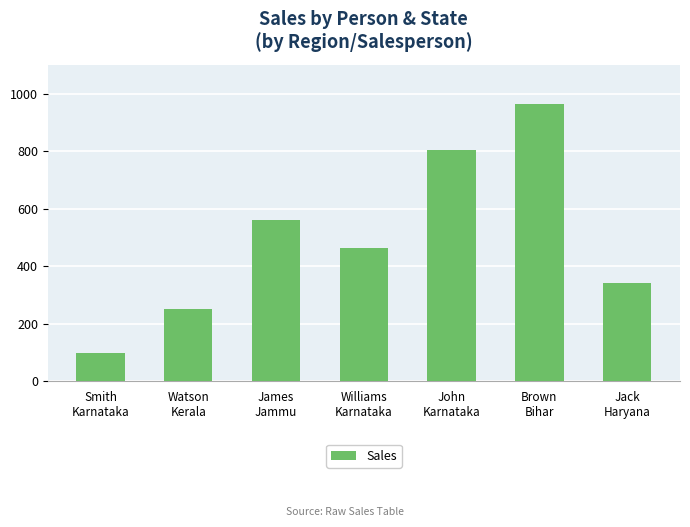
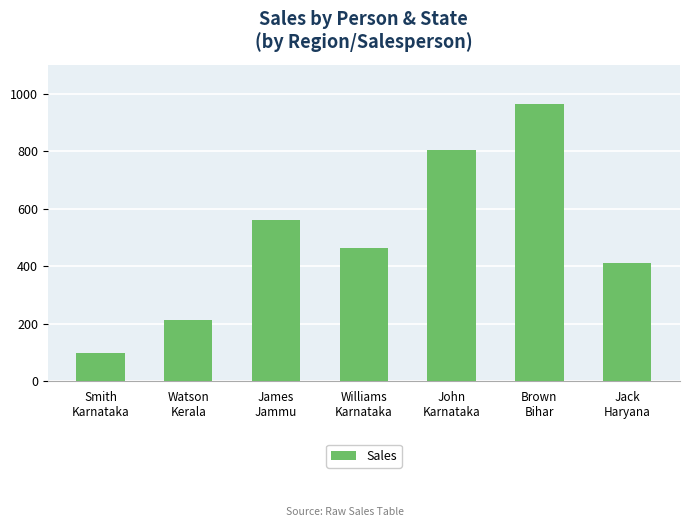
  {
    "Smith Karnataka": 100,
-   "Watson Kerala": 250,
+   "Watson Kerala": 210,
    "James Jammu": 560,
    "Williams Karnataka": 470,
    "John Karnataka": 800,
    "Brown Bihar": 960,
-   "Jack Haryana": 340
+   "Jack Haryana": 410
  }
